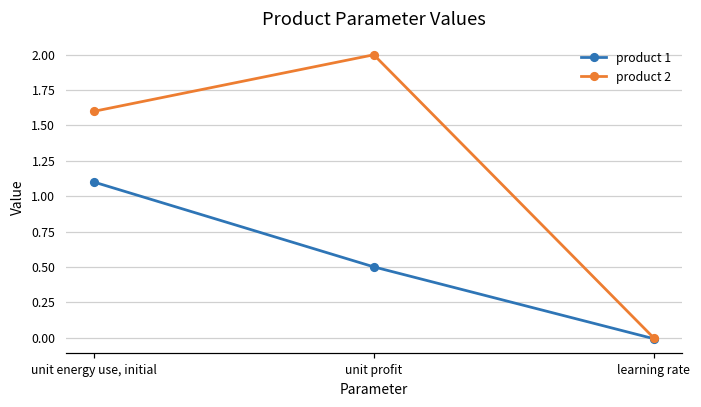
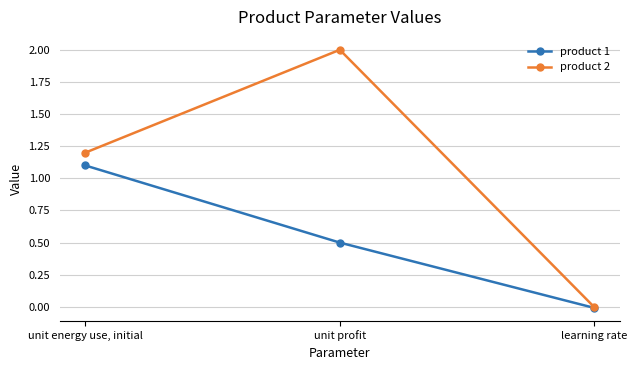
  {
    "product 1": {
      "unit energy use, initial": 1.1,
      "unit profit": 0.5
    },
    "product 2": {
-     "unit energy use, initial": 1.6,
+     "unit energy use, initial": 1.2,
      "unit profit": 2.0
    }
  }
